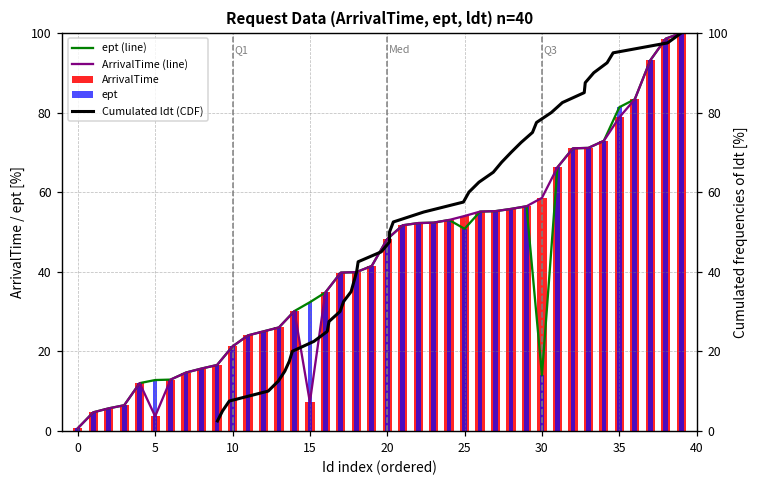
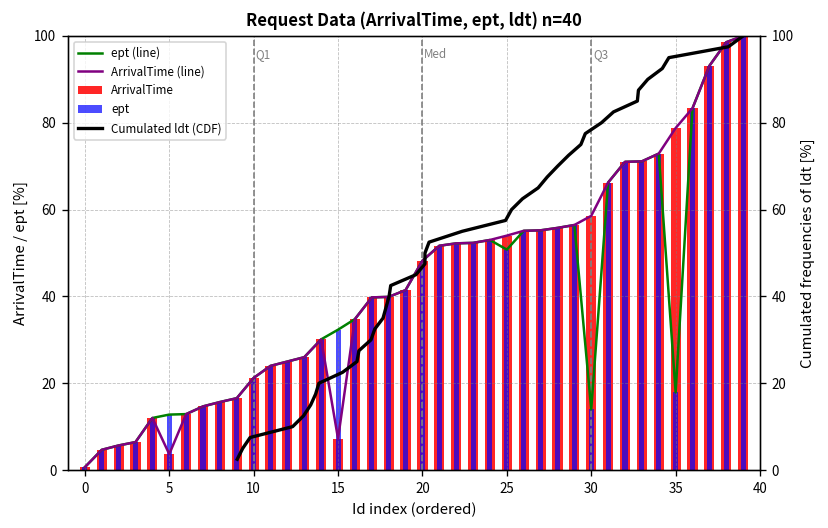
  {
    "ept (line)": {
      "5": 13,
      "15": 32,
      "25": 51,
      "30": 14,
-     "35": 81
+     "35": 18
    },
    "ArrivalTime (line)": {
      "5": 4,
      "15": 7,
      "25": 54,
      "30": 59,
      "35": 79
    }
  }
